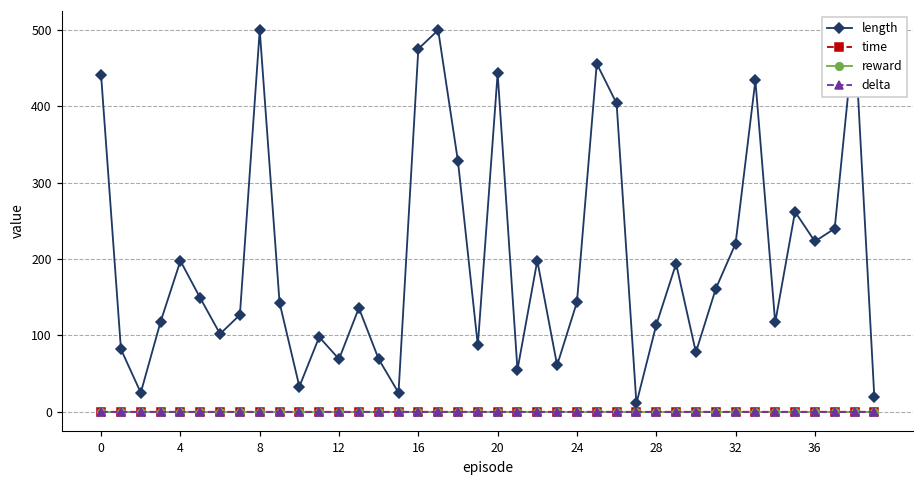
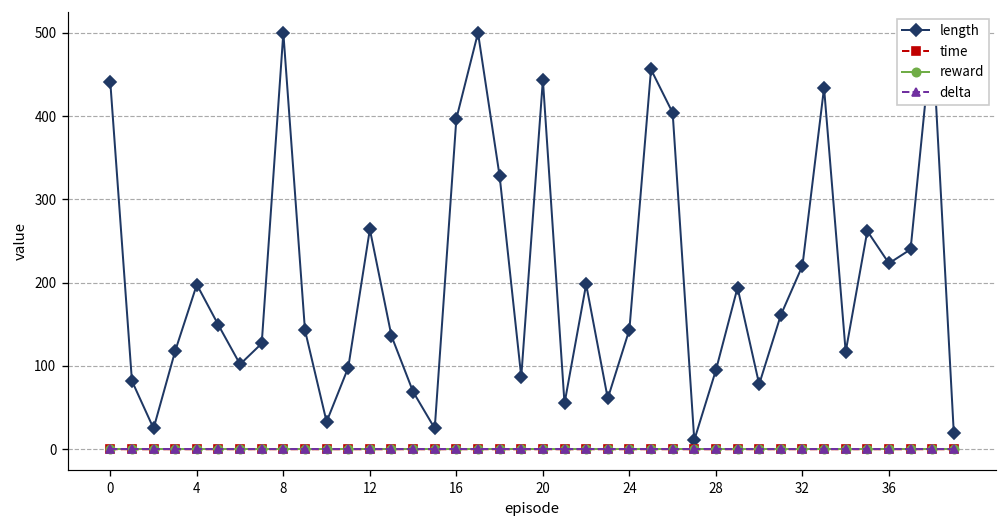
  {
    "length": {
      "0": 440,
      "4": 200,
      "8": 500,
-     "12": 70,
-     "16": 480,
+     "12": 260,
+     "16": 400,
      "20": 440,
      "24": 140,
-     "28": 110,
+     "28": 100,
      "32": 220,
      "36": 220
    },
    "delta": {
      "0": 0,
      "4": 0,
      "8": 0,
      "12": 0,
      "16": 0,
      "20": 0,
      "24": 0,
      "28": 0,
      "32": 0,
      "36": 0
    }
  }
